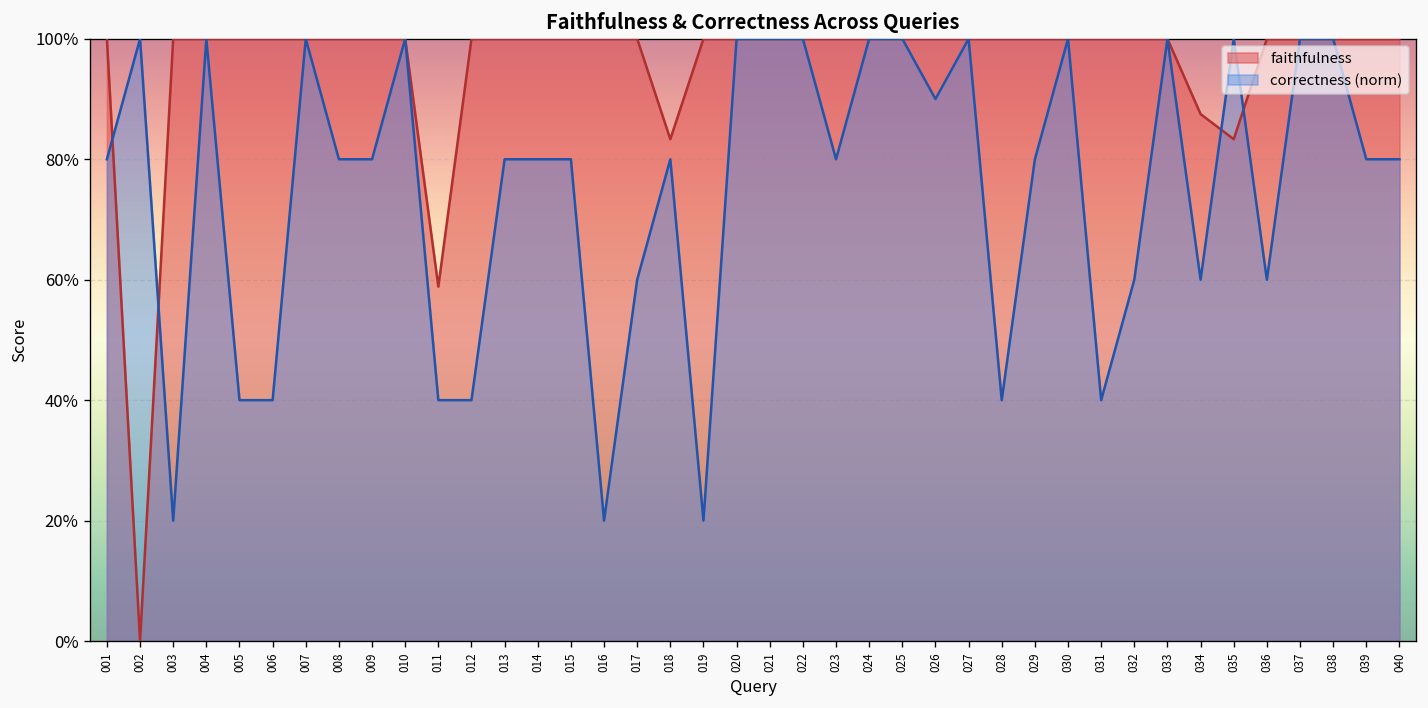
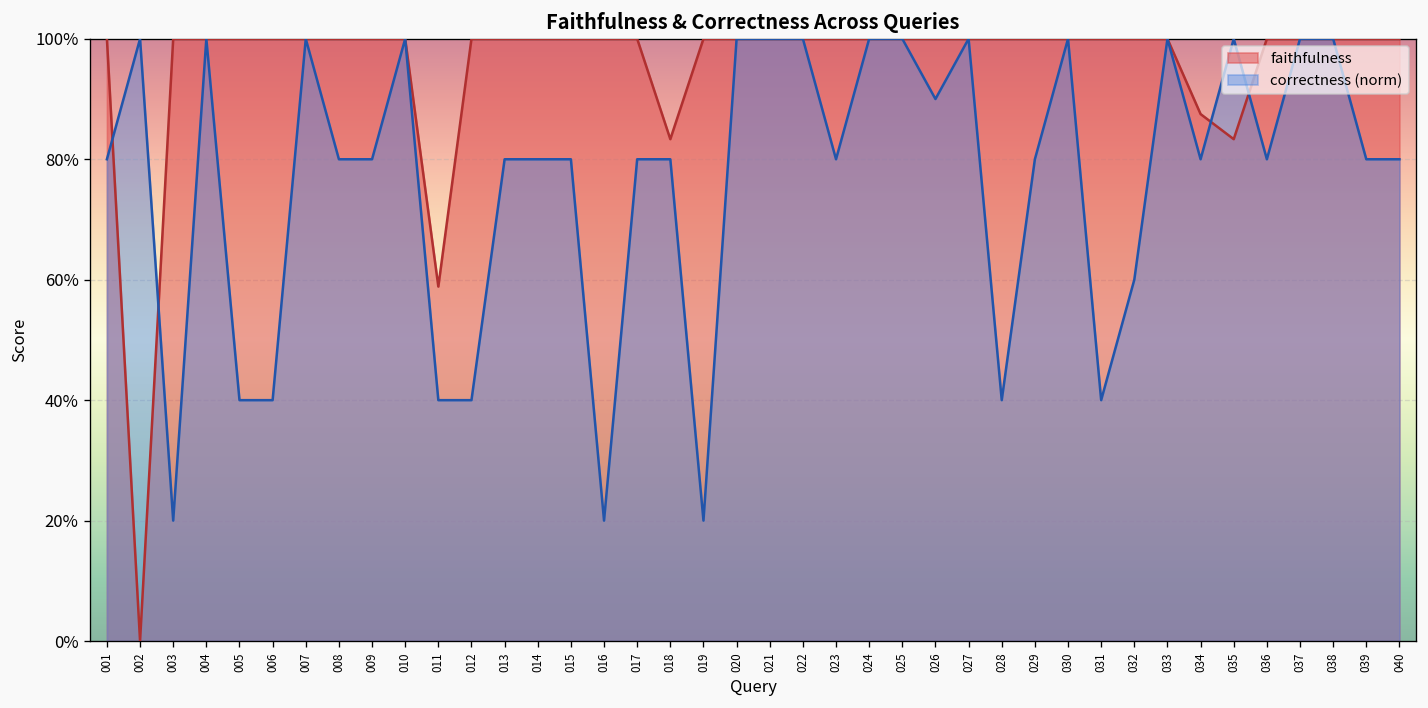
  {
    "faithfulness": {
      "001": "100%",
      "002": "0%",
      "003": "100%",
      "005": "100%",
      "006": "100%",
      "008": "100%",
      "009": "100%",
      "011": "59%",
      "012": "100%",
      "013": "100%",
      "014": "100%",
      "015": "100%",
      "016": "100%",
      "017": "100%",
      "018": "83%",
      "019": "100%",
      "023": "100%",
      "026": "100%",
      "028": "100%",
      "029": "100%",
      "031": "100%",
      "032": "100%",
      "034": "88%",
      "035": "83%",
      "036": "100%",
      "039": "100%",
      "040": "100%"
    },
    "correctness (norm)": {
      "001": "80%",
      "002": "100%",
      "003": "20%",
      "005": "40%",
      "006": "40%",
      "008": "80%",
      "009": "80%",
      "011": "40%",
      "012": "40%",
      "013": "80%",
      "014": "80%",
      "015": "80%",
      "016": "20%",
-     "017": "60%",
+     "017": "80%",
      "018": "80%",
      "019": "20%",
      "023": "80%",
      "026": "90%",
      "028": "40%",
      "029": "80%",
      "031": "40%",
      "032": "60%",
-     "034": "60%",
+     "034": "80%",
      "035": "100%",
-     "036": "60%",
+     "036": "80%",
      "039": "80%",
      "040": "80%"
    }
  }
